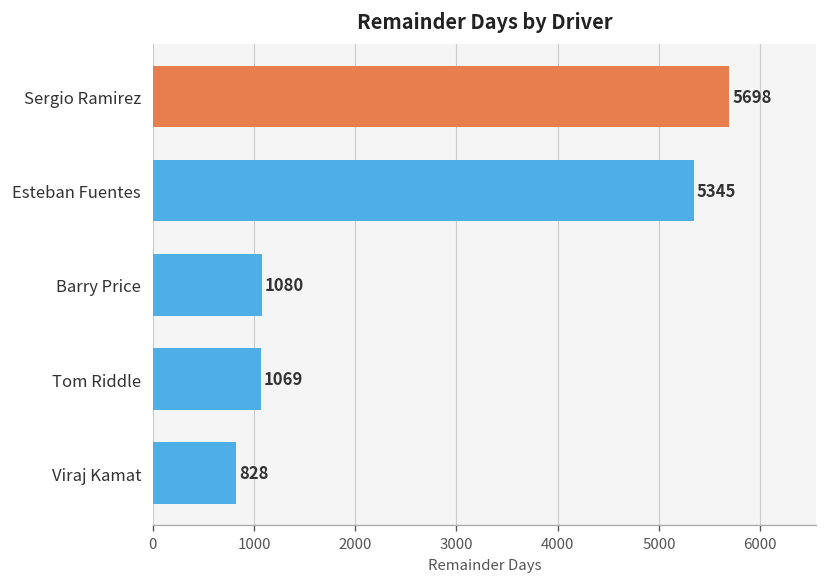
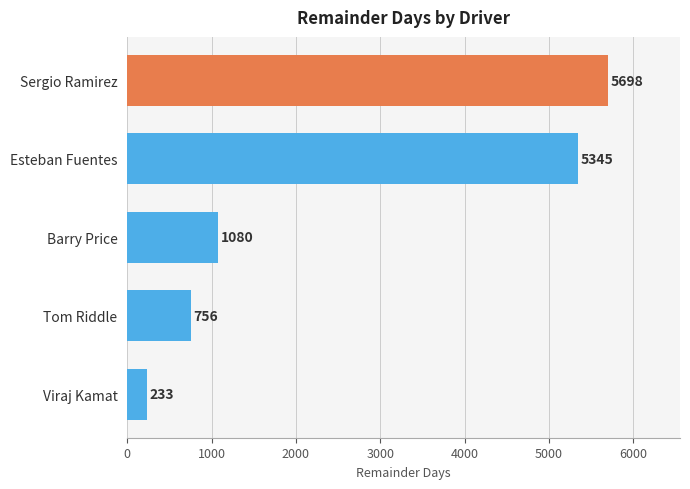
  {
    "Sergio Ramirez": 5698,
    "Esteban Fuentes": 5345,
    "Barry Price": 1080,
-   "Tom Riddle": 1069,
-   "Viraj Kamat": 828
+   "Tom Riddle": 756,
+   "Viraj Kamat": 233
  }
